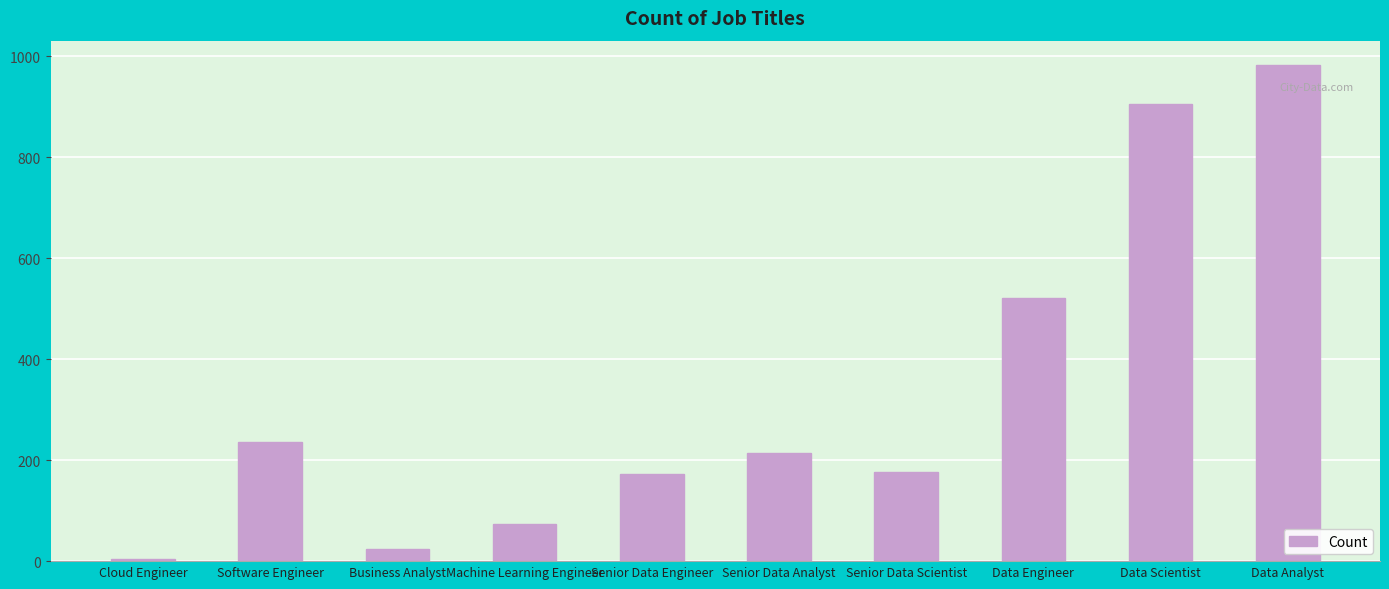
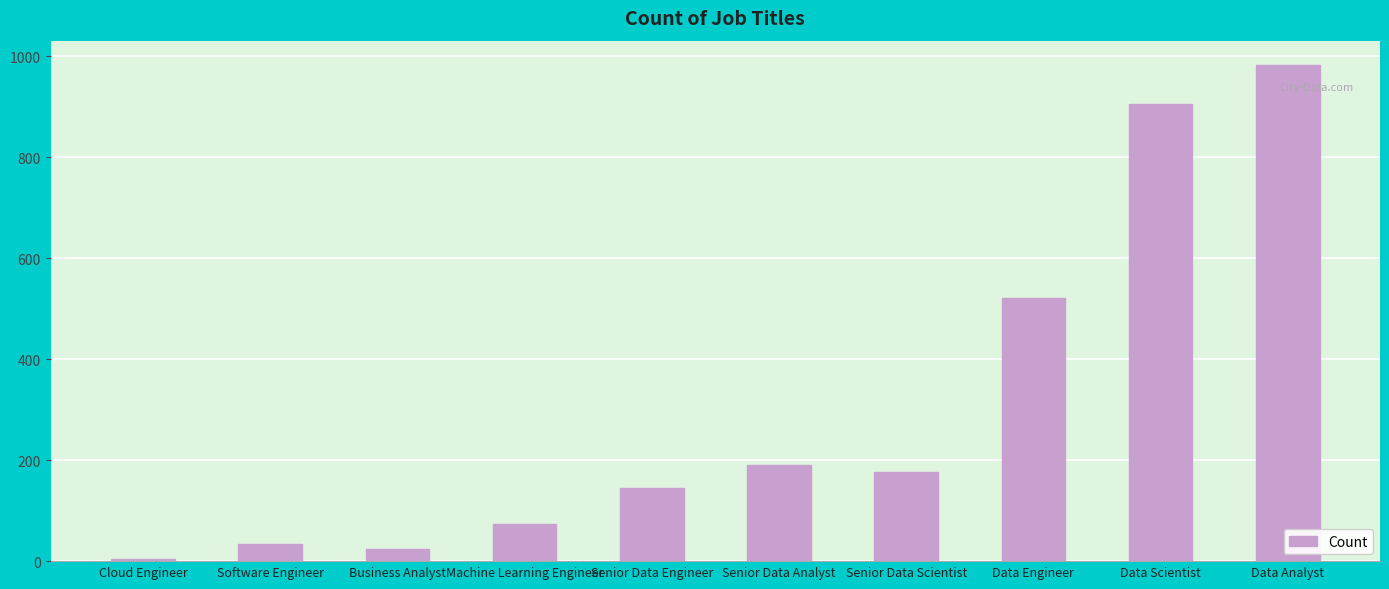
  {
-   "Software Engineer": 240,
+   "Software Engineer": 30,
    "Business Analyst": 20,
    "Machine Learning Engineer": 70,
-   "Senior Data Engineer": 170,
-   "Senior Data Analyst": 210,
+   "Senior Data Engineer": 150,
+   "Senior Data Analyst": 190,
    "Senior Data Scientist": 180,
    "Data Engineer": 520,
    "Data Scientist": 910,
    "Data Analyst": 980
  }
